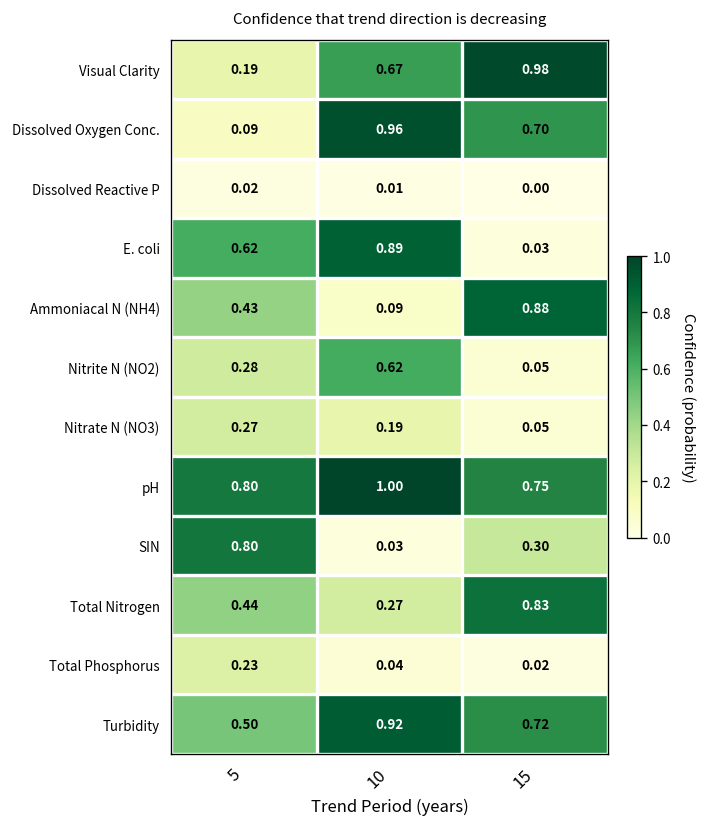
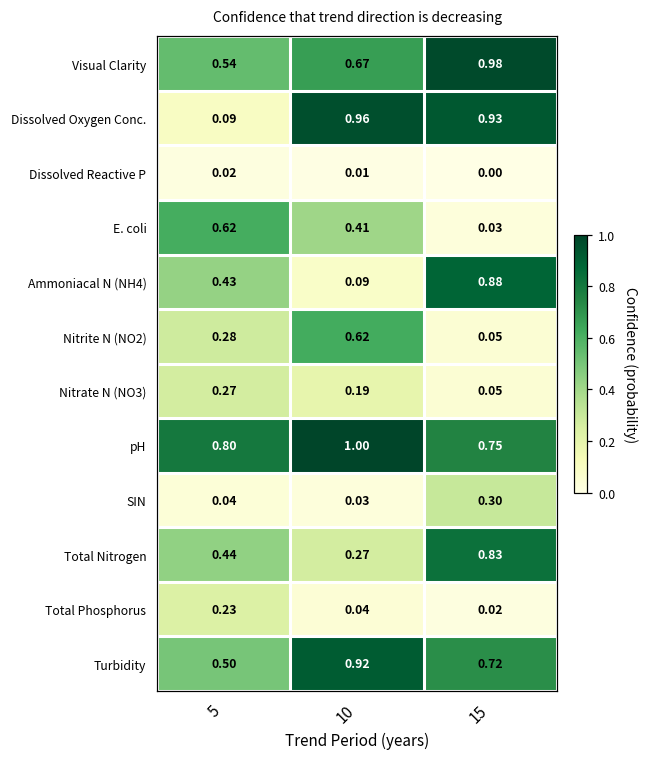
  {
    "Visual Clarity": {
-     "5": 0.19,
+     "5": 0.54,
      "10": 0.67,
      "15": 0.98
    },
    "Dissolved Oxygen Conc.": {
      "5": 0.09,
      "10": 0.96,
-     "15": 0.70
+     "15": 0.93
    },
    "Dissolved Reactive P": {
      "5": 0.02,
      "10": 0.01,
      "15": 0.00
    },
    "E. coli": {
      "5": 0.62,
-     "10": 0.89,
+     "10": 0.41,
      "15": 0.03
    },
    "Ammoniacal N (NH4)": {
      "5": 0.43,
      "10": 0.09,
      "15": 0.88
    },
    "Nitrite N (NO2)": {
      "5": 0.28,
      "10": 0.62,
      "15": 0.05
    },
    "Nitrate N (NO3)": {
      "5": 0.27,
      "10": 0.19,
      "15": 0.05
    },
    "pH": {
      "5": 0.80,
      "10": 1.00,
      "15": 0.75
    },
    "SIN": {
-     "5": 0.80,
+     "5": 0.04,
      "10": 0.03,
      "15": 0.30
    },
    "Total Nitrogen": {
      "5": 0.44,
      "10": 0.27,
      "15": 0.83
    },
    "Total Phosphorus": {
      "5": 0.23,
      "10": 0.04,
      "15": 0.02
    },
    "Turbidity": {
      "5": 0.50,
      "10": 0.92,
      "15": 0.72
    }
  }
